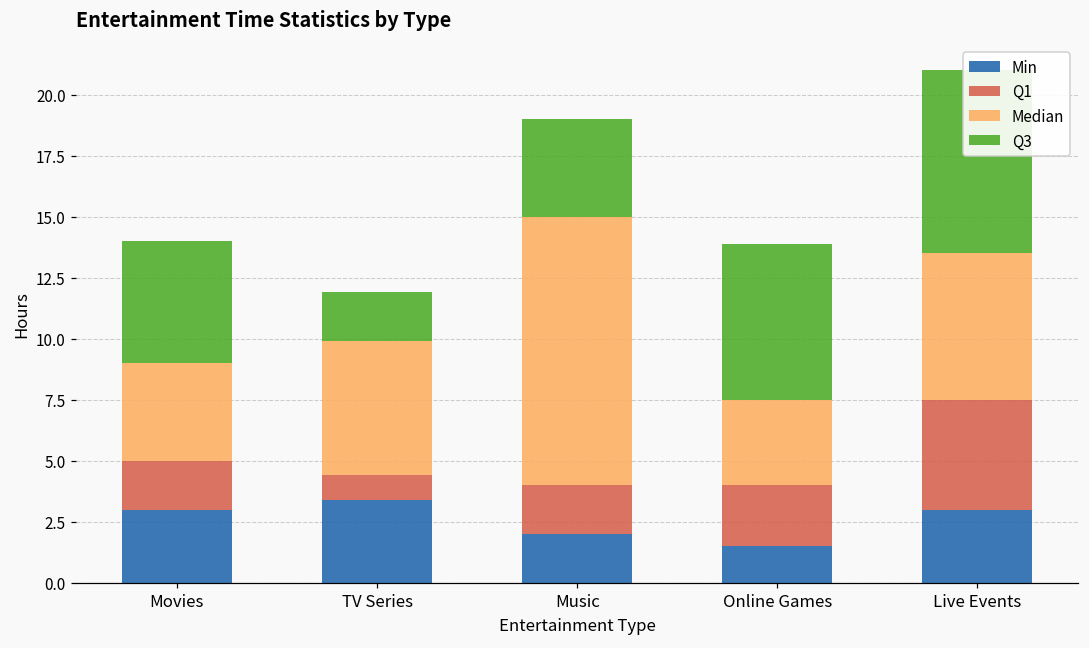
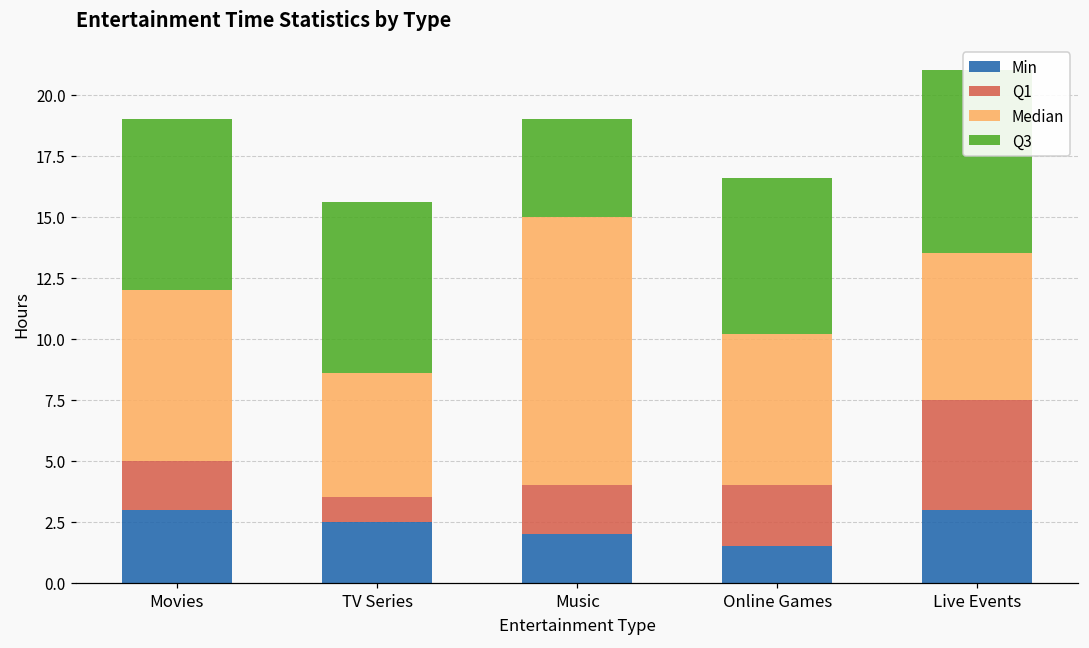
  {
    "Min": {
      "Movies": 3.0,
-     "TV Series": 3.4,
+     "TV Series": 2.5,
      "Music": 2.0,
      "Online Games": 1.5,
      "Live Events": 3.0
    },
    "Q1": {
      "Movies": 2.0,
      "TV Series": 1.0,
      "Music": 2.0,
      "Online Games": 2.5,
      "Live Events": 4.5
    },
    "Median": {
-     "Movies": 4,
-     "TV Series": 5.5,
+     "Movies": 7,
+     "TV Series": 5.1,
      "Music": 11.0,
-     "Online Games": 3.5,
+     "Online Games": 6.2,
      "Live Events": 6.0
    },
    "Q3": {
-     "Movies": 5,
-     "TV Series": 2,
+     "Movies": 7,
+     "TV Series": 7,
      "Music": 4,
      "Online Games": 6.4
    }
  }
